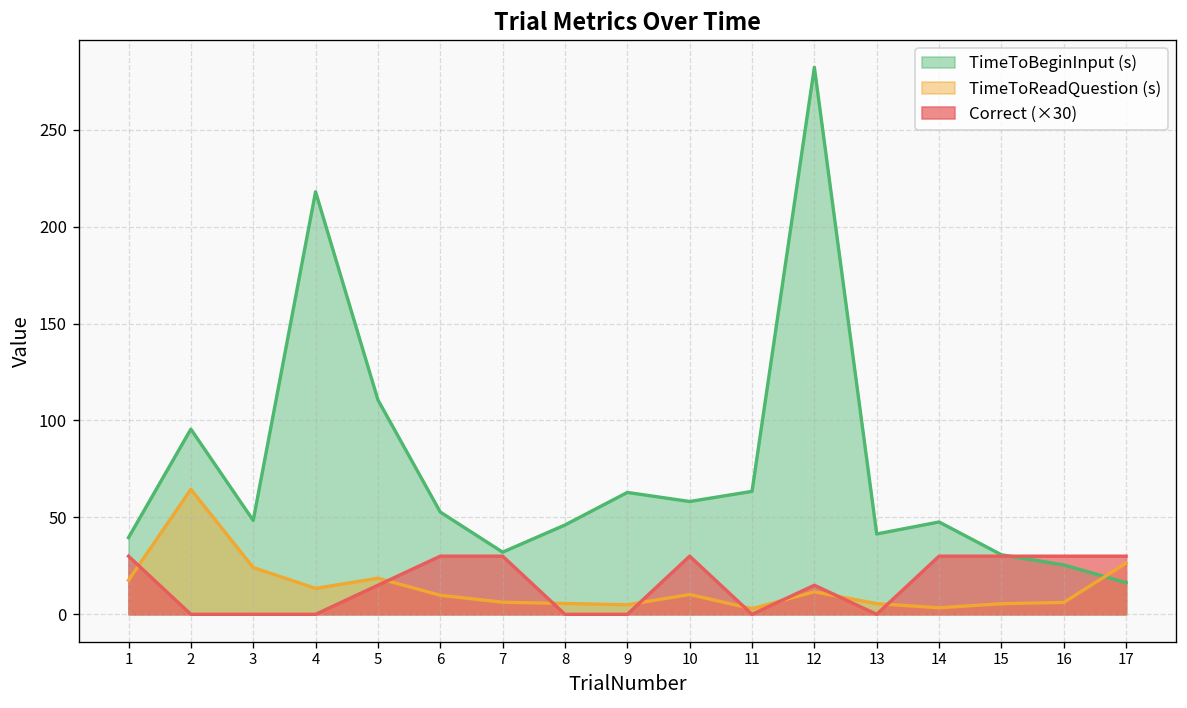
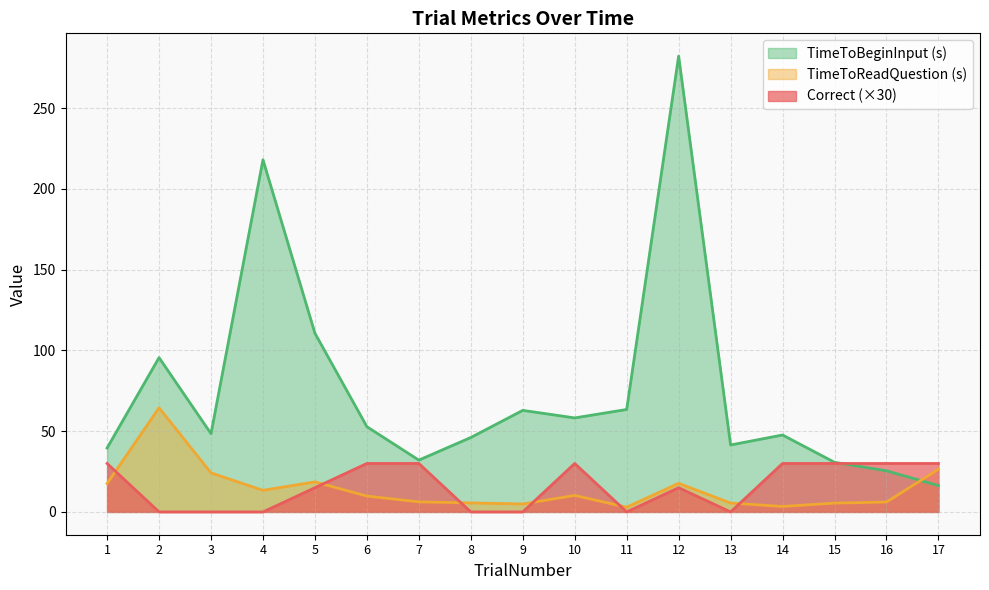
  {
    "TimeToBeginInput (s)": {
      "1": 40,
      "2": 96,
      "3": 48,
      "4": 218,
      "5": 111,
      "6": 53,
      "7": 32,
      "8": 46,
      "9": 63,
      "10": 58,
      "11": 63,
      "12": 282,
      "13": 41,
      "14": 48,
      "16": 25,
      "17": 16
    },
    "TimeToReadQuestion (s)": {
      "1": 18,
      "2": 64,
      "3": 24,
      "4": 13,
      "5": 19,
      "6": 10,
      "7": 6,
      "8": 6,
      "9": 5,
      "10": 10,
      "11": 3,
-     "12": 12,
+     "12": 18,
      "13": 5,
      "14": 3,
      "15": 5,
      "16": 6,
      "17": 26
    },
    "Correct (×30)": {
      "1": 30,
      "2": 0,
      "3": 0,
      "4": 0,
      "5": 15,
      "6": 30,
      "7": 30,
      "8": 0,
      "9": 0,
      "10": 30,
      "11": 0,
      "12": 15,
      "13": 0,
      "14": 30,
      "16": 30,
      "17": 30
    }
  }
